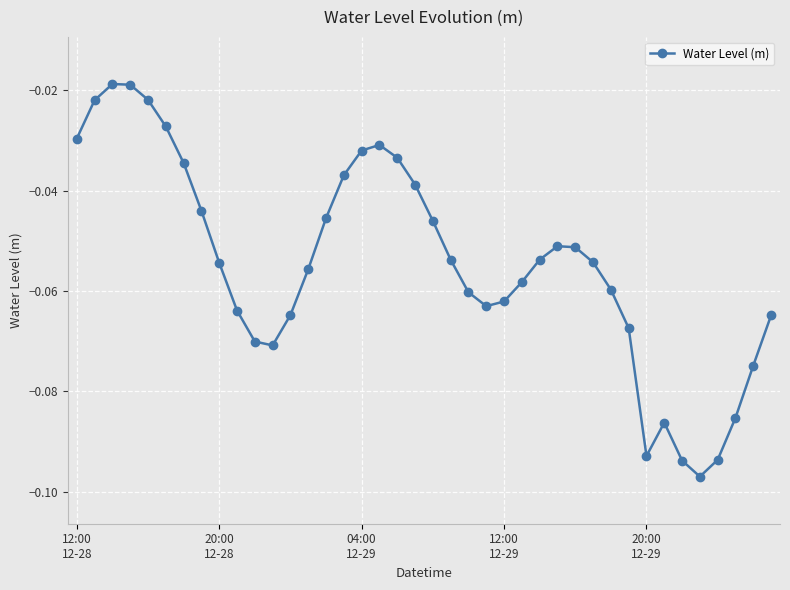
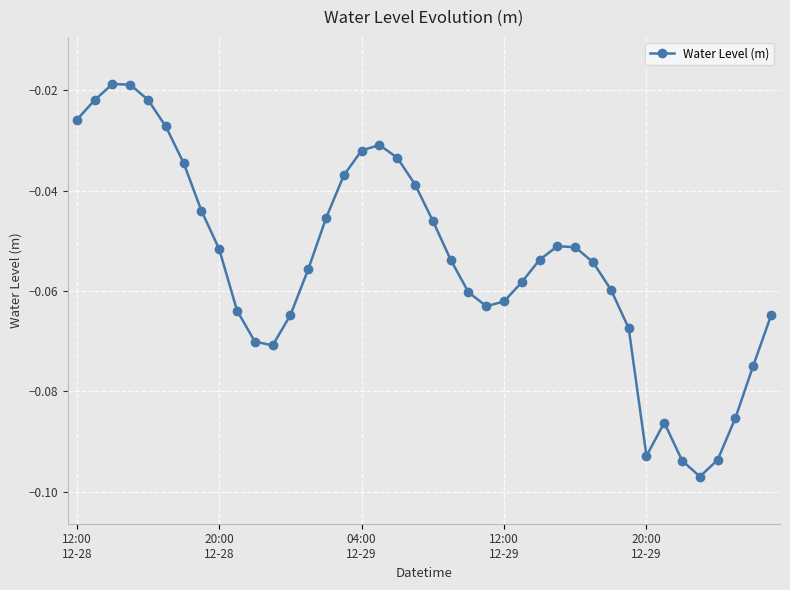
  {
-   "12:00 12-28": -0.030,
-   "20:00 12-28": -0.054,
+   "12:00 12-28": -0.026,
+   "20:00 12-28": -0.052,
    "04:00 12-29": -0.032,
    "12:00 12-29": -0.062,
    "20:00 12-29": -0.093
  }
